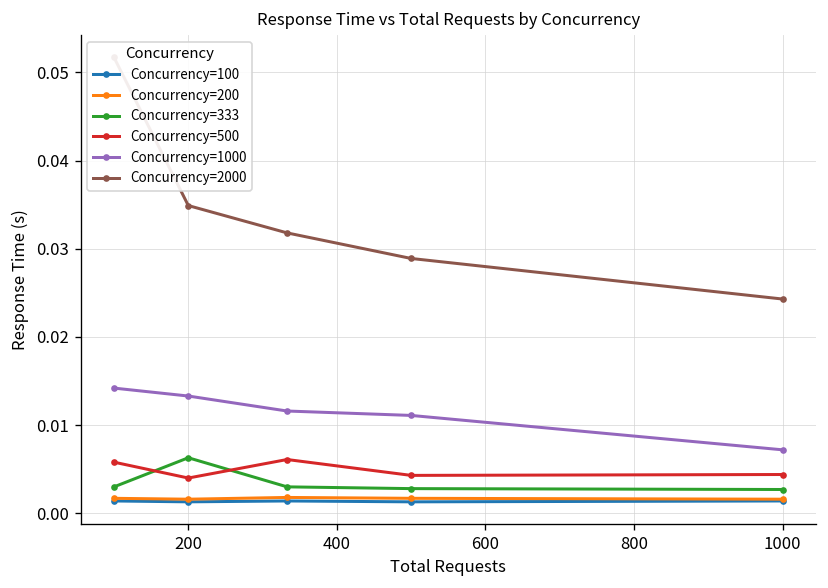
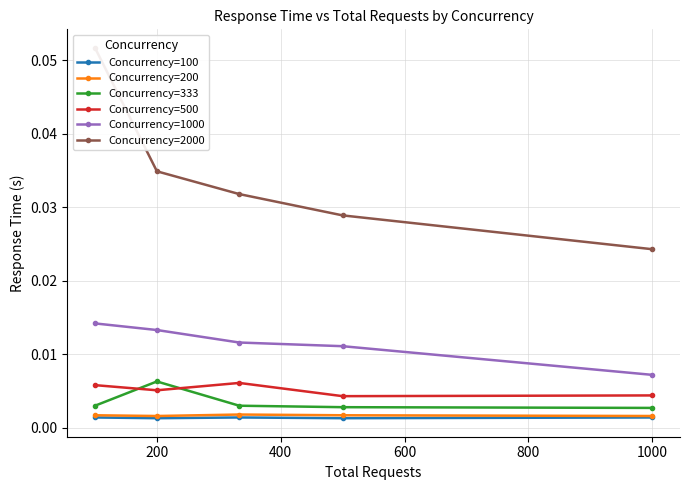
  {
    "Concurrency=333": {
      "200": 0.006,
      "1000": 0.003
    },
    "Concurrency=500": {
-     "200": 0.004,
+     "200": 0.005,
      "1000": 0.004
    },
    "Concurrency=1000": {
      "200": 0.013,
      "1000": 0.007
    },
    "Concurrency=2000": {
      "200": 0.035,
      "1000": 0.024
    }
  }
